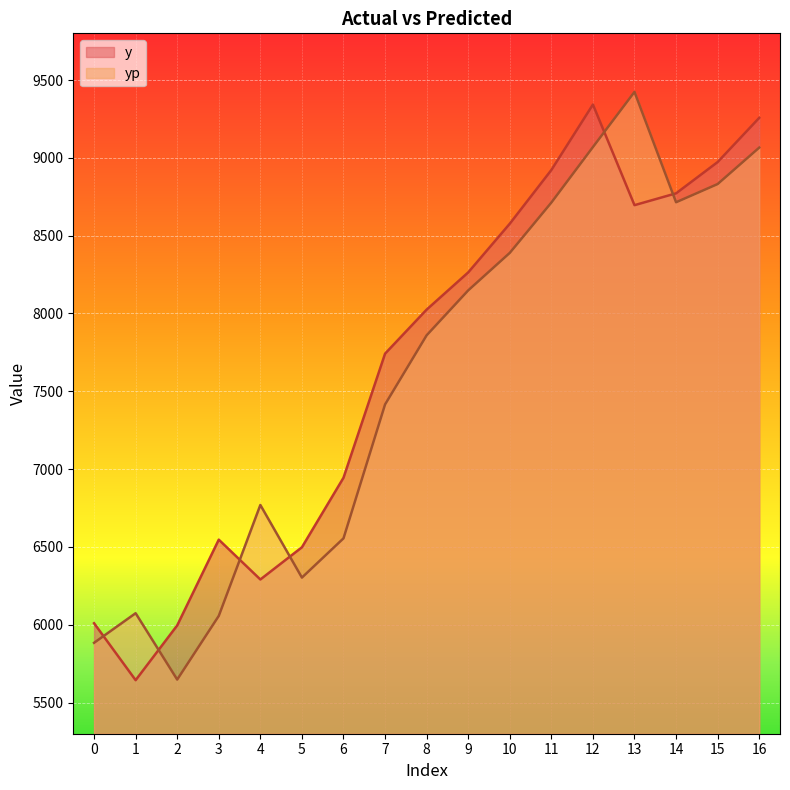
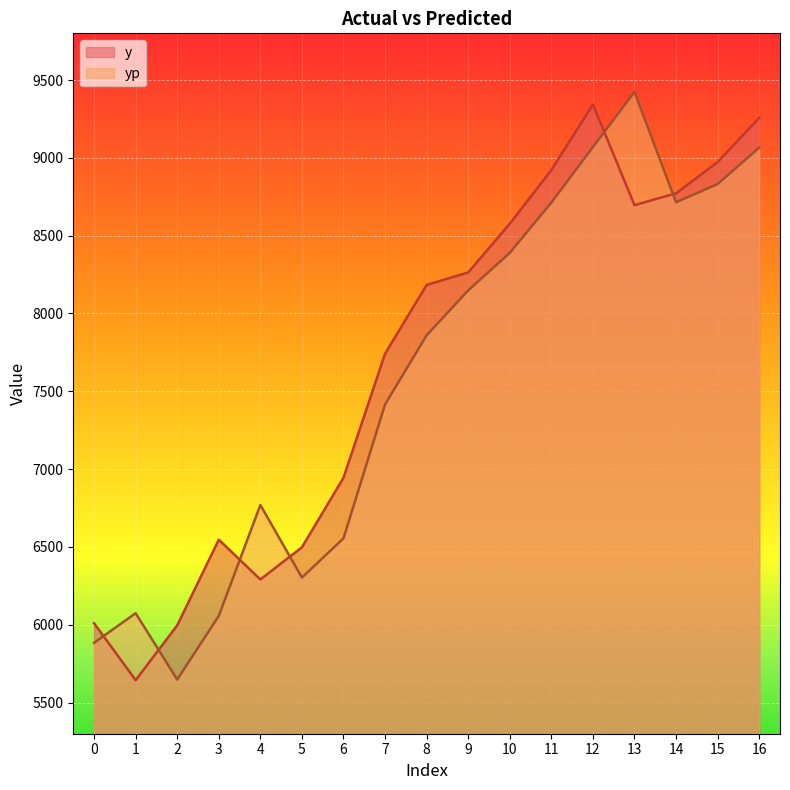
  {
    "y": {
      "0": 6010,
      "1": 5640,
      "2": 6000,
      "3": 6550,
      "4": 6290,
      "5": 6500,
      "6": 6940,
      "7": 7740,
-     "8": 8030,
+     "8": 8180,
      "9": 8260,
      "10": 8580,
      "11": 8920,
      "12": 9340,
      "13": 8700,
      "14": 8770,
      "15": 8970,
      "16": 9260
    },
    "yp": {
      "0": 5880,
      "1": 6070,
      "2": 5650,
      "3": 6060,
      "4": 6770,
      "5": 6300,
      "6": 6560,
      "7": 7420,
      "8": 7860,
      "9": 8150,
      "10": 8390,
      "11": 8710,
      "12": 9070,
      "13": 9420,
      "14": 8710,
      "15": 8830,
      "16": 9070
    }
  }
